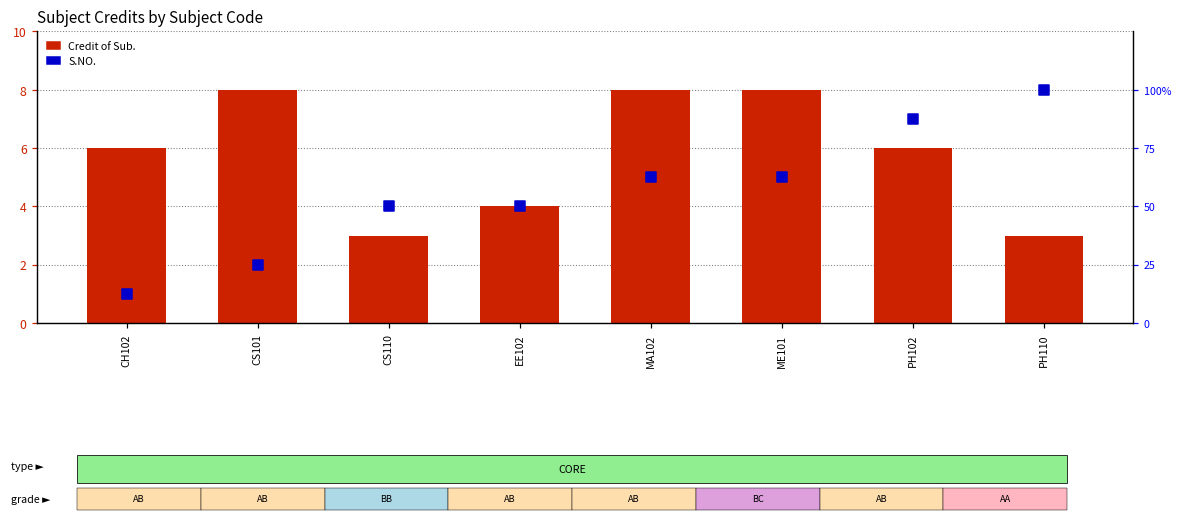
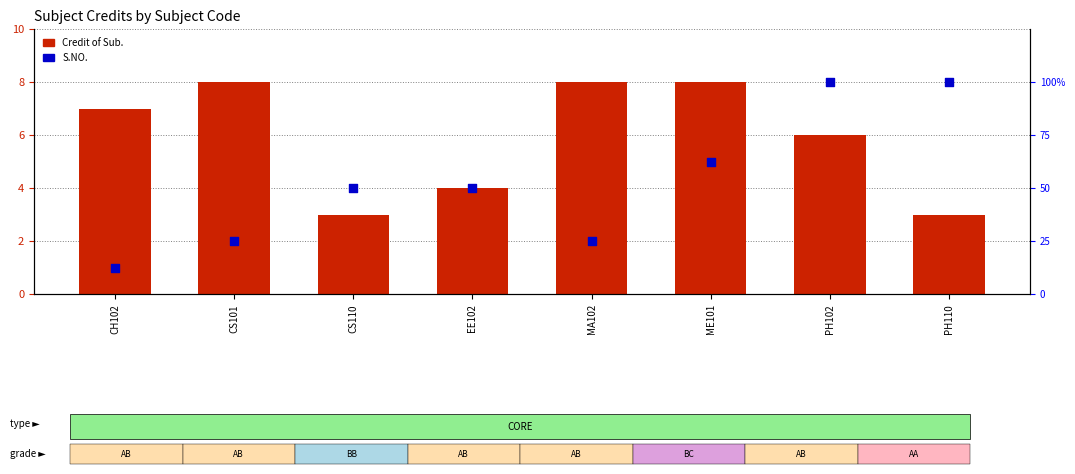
  {
    "Credit of Sub.": {
-     "CH102": 6,
+     "CH102": 7,
      "CS101": 8,
      "CS110": 3,
      "EE102": 4,
      "MA102": 8,
      "ME101": 8,
      "PH102": 6,
      "PH110": 3
    },
    "S.NO.": {
-     "MA102": 5,
-     "PH102": 7
+     "MA102": 2,
+     "PH102": 8
    }
  }
